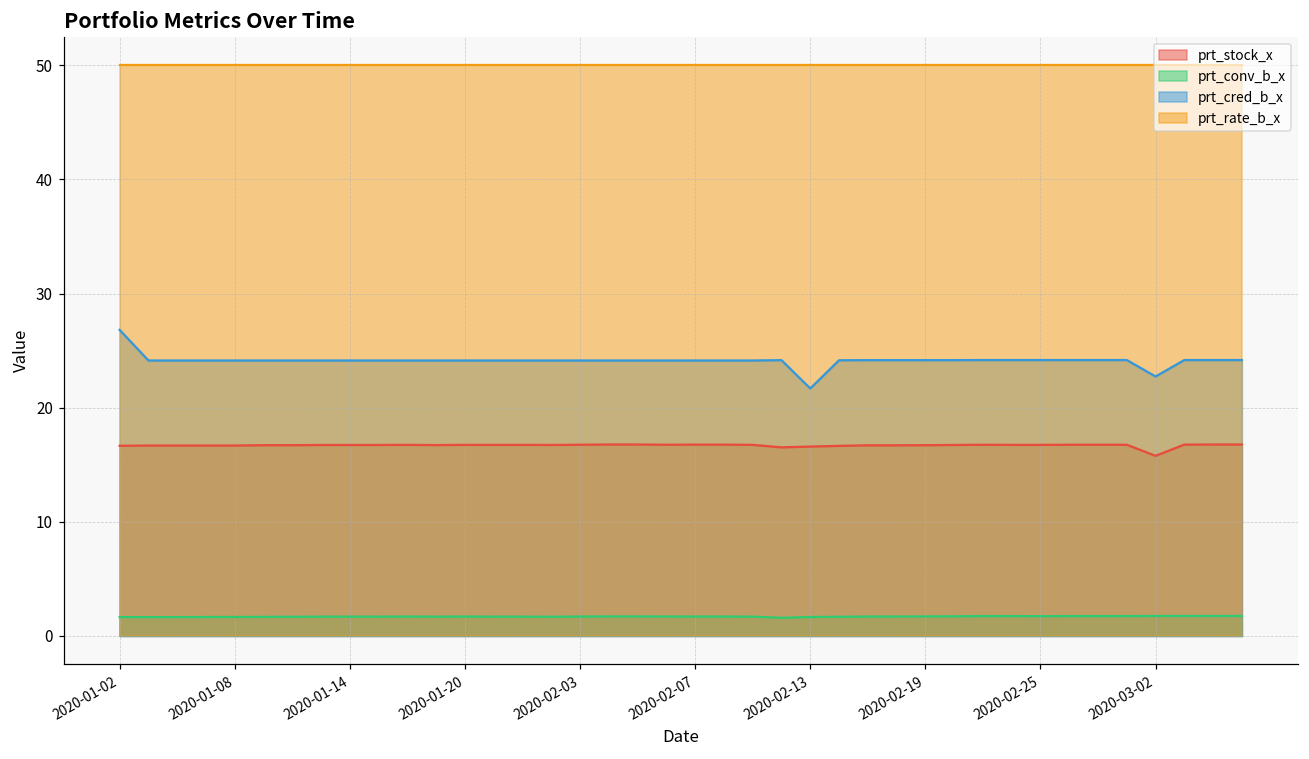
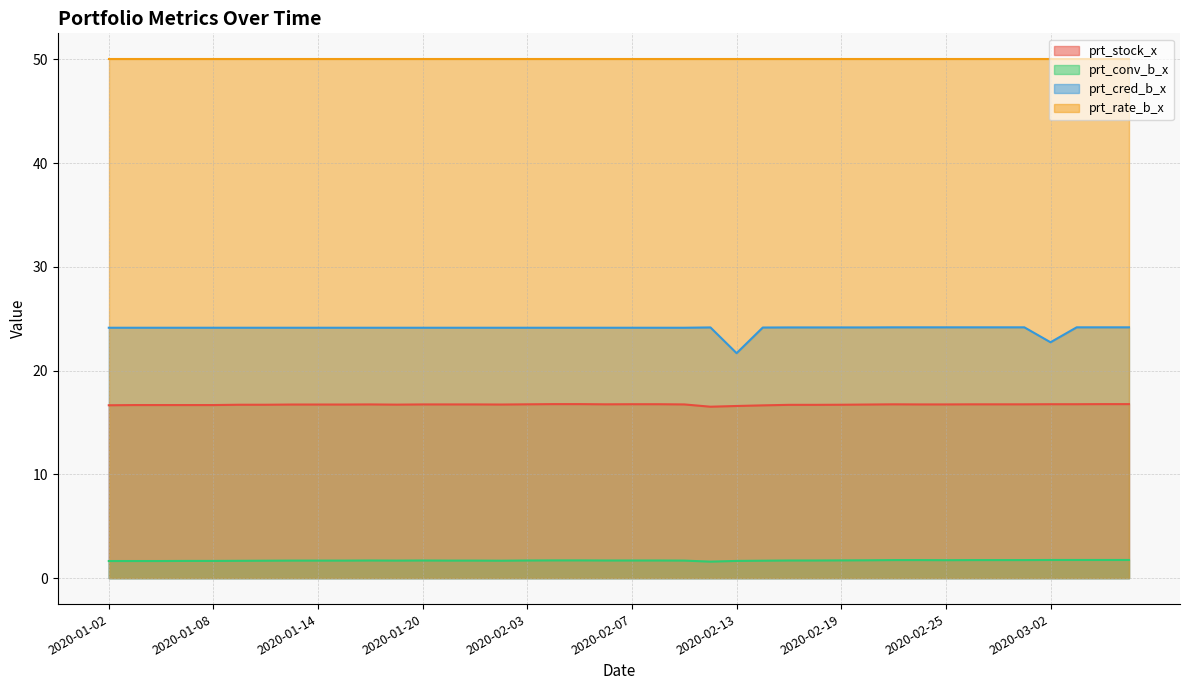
  {
    "prt_stock_x": {
      "2020-01-02": 16.7,
      "2020-01-08": 16.7,
      "2020-01-14": 16.7,
      "2020-01-20": 16.7,
      "2020-02-03": 16.8,
      "2020-02-07": 16.8,
      "2020-02-13": 16.6,
      "2020-02-19": 16.7,
      "2020-02-25": 16.7,
-     "2020-03-02": 15.8
+     "2020-03-02": 16.8
    },
    "prt_conv_b_x": {
      "2020-01-02": 1.7,
      "2020-01-08": 1.7,
      "2020-01-14": 1.7,
      "2020-01-20": 1.7,
      "2020-02-03": 1.7,
      "2020-02-07": 1.7,
      "2020-02-13": 1.7,
      "2020-02-19": 1.7,
      "2020-02-25": 1.7,
      "2020-03-02": 1.8
    },
    "prt_cred_b_x": {
-     "2020-01-02": 26.8,
+     "2020-01-02": 24.1,
      "2020-01-08": 24.1,
      "2020-01-14": 24.1,
      "2020-01-20": 24.1,
      "2020-02-03": 24.1,
      "2020-02-07": 24.1,
      "2020-02-13": 21.7,
      "2020-02-19": 24.2,
      "2020-02-25": 24.2,
      "2020-03-02": 22.7
    },
    "prt_rate_b_x": {
      "2020-01-02": 50.0,
      "2020-01-08": 50.0,
      "2020-01-14": 50.0,
      "2020-01-20": 50.0,
      "2020-02-03": 50.0,
      "2020-02-07": 50.0,
      "2020-02-13": 50.0,
      "2020-02-19": 50.0,
      "2020-02-25": 50.0
    }
  }
